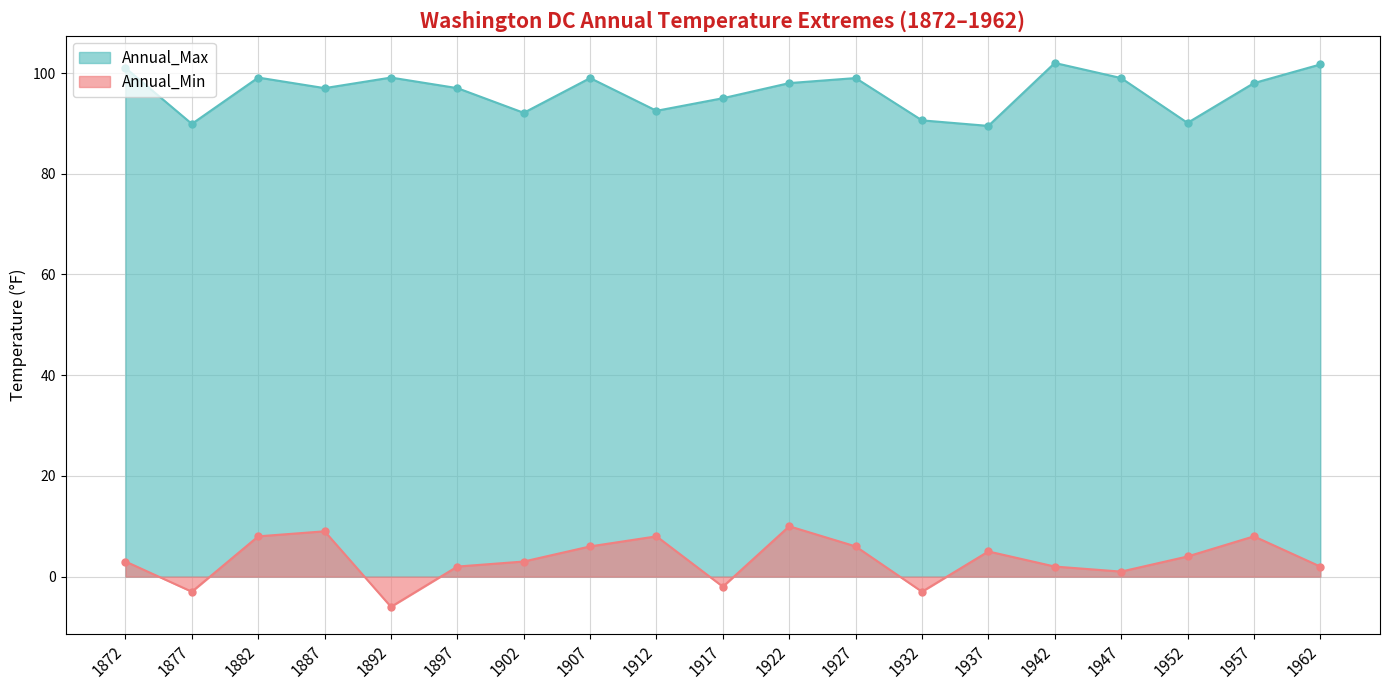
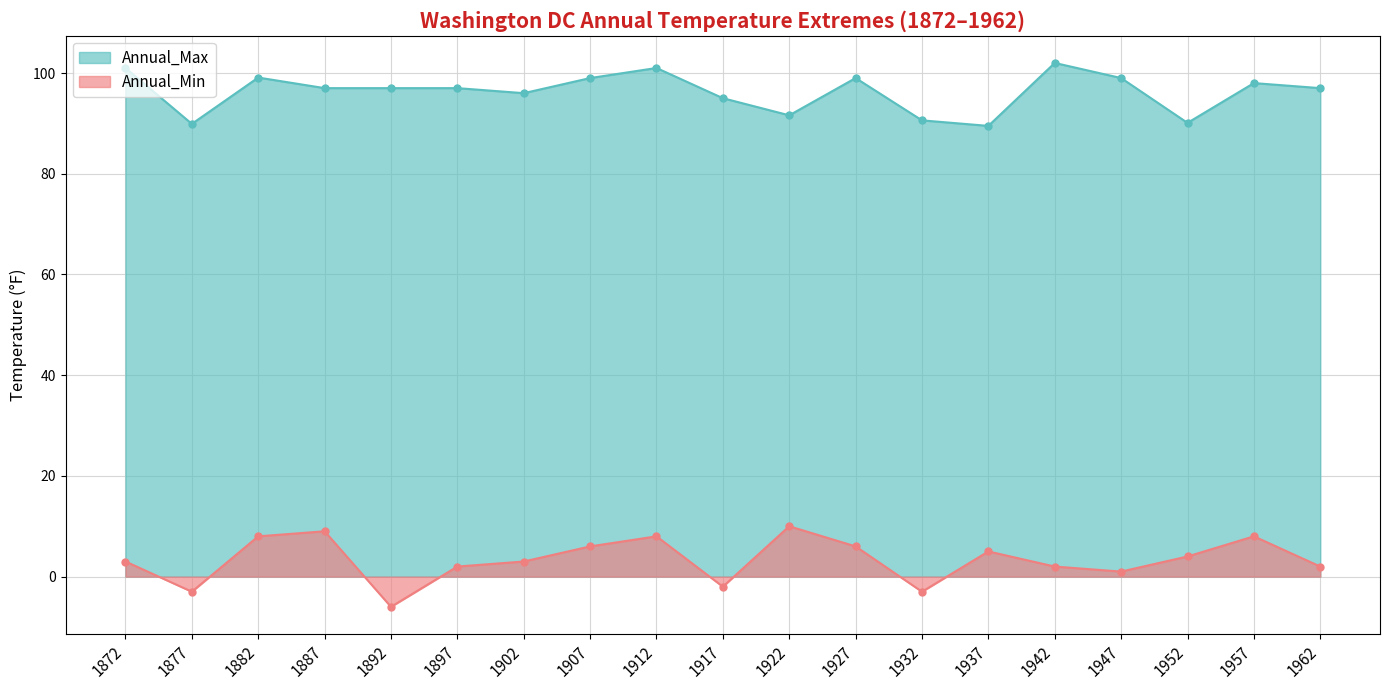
  {
    "Annual_Max": {
      "1877": 90,
      "1882": 99,
      "1887": 97,
-     "1892": 99,
+     "1892": 97,
      "1897": 97,
-     "1902": 92,
+     "1902": 96,
      "1907": 99,
-     "1912": 93,
+     "1912": 101,
      "1917": 95,
-     "1922": 98,
+     "1922": 92,
      "1927": 99,
      "1932": 91,
      "1937": 90,
      "1942": 102,
      "1947": 99,
      "1952": 90,
      "1957": 98,
-     "1962": 102
+     "1962": 97
    }
  }
